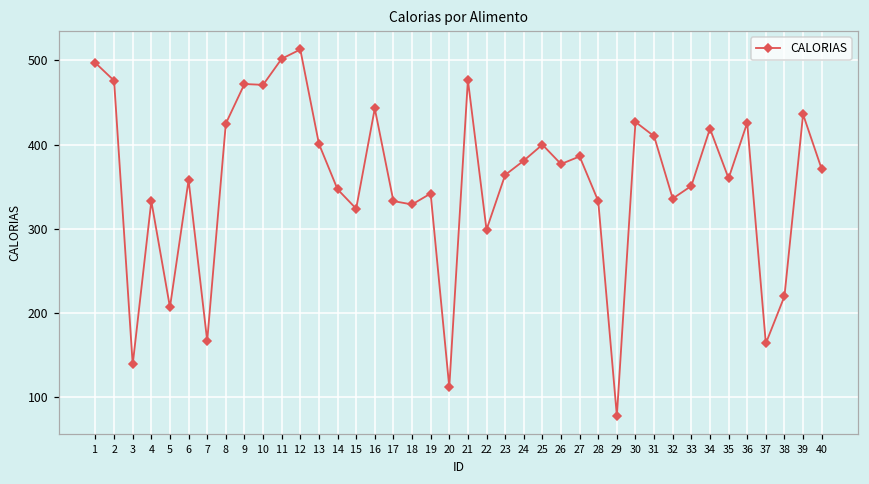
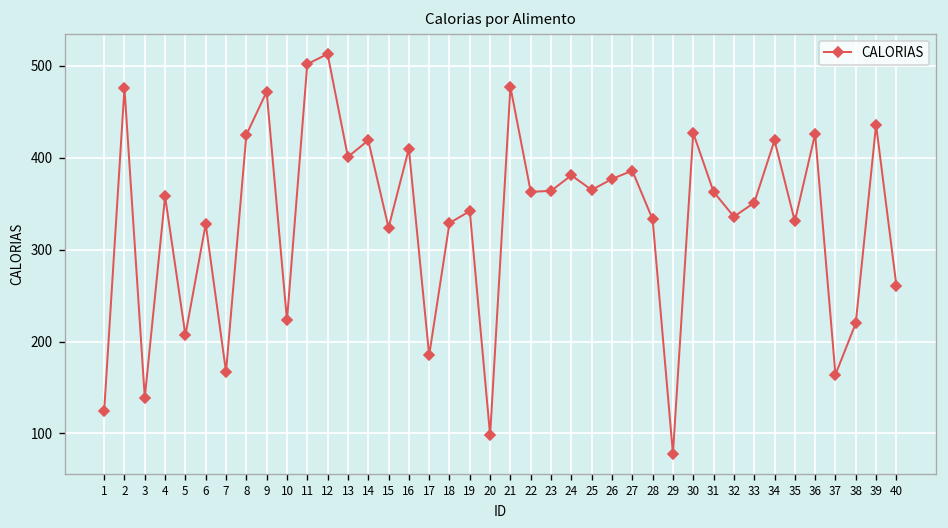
  {
-   "1": 500,
+   "1": 120,
    "2": 480,
    "3": 140,
-   "4": 330,
+   "4": 360,
    "5": 210,
-   "6": 360,
+   "6": 330,
    "7": 170,
    "8": 430,
    "9": 470,
-   "10": 470,
+   "10": 220,
    "11": 500,
    "12": 510,
    "13": 400,
-   "14": 350,
+   "14": 420,
    "15": 320,
-   "16": 440,
-   "17": 330,
+   "16": 410,
+   "17": 190,
    "18": 330,
    "19": 340,
-   "20": 110,
+   "20": 100,
    "21": 480,
-   "22": 300,
+   "22": 360,
    "23": 360,
    "24": 380,
-   "25": 400,
+   "25": 370,
    "26": 380,
    "27": 390,
    "28": 330,
    "29": 80,
    "30": 430,
-   "31": 410,
+   "31": 360,
    "32": 340,
    "33": 350,
    "34": 420,
-   "35": 360,
+   "35": 330,
    "36": 430,
    "37": 160,
    "38": 220,
    "39": 440,
-   "40": 370
+   "40": 260
  }
